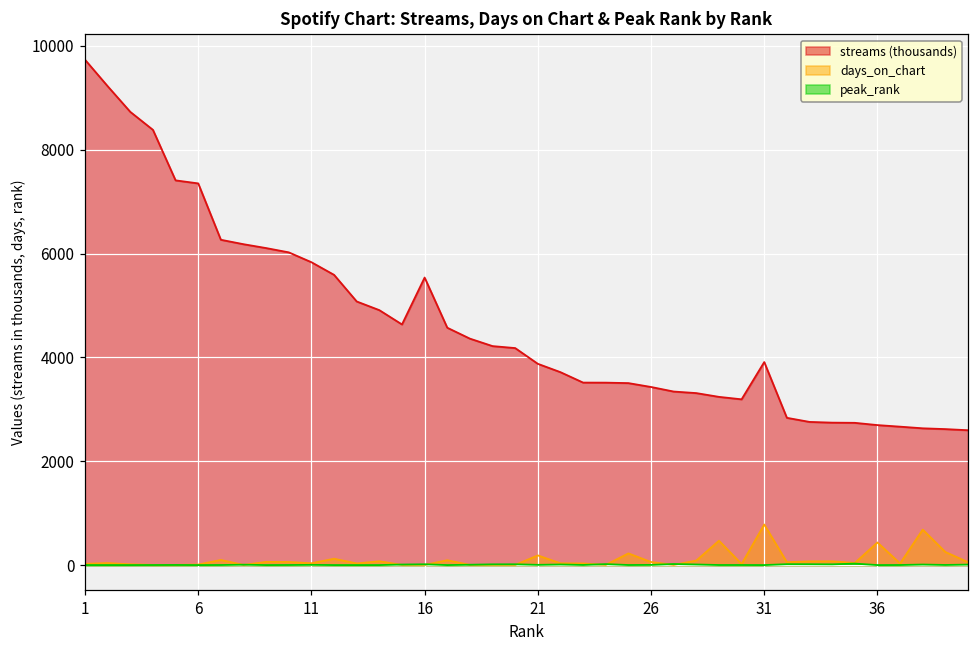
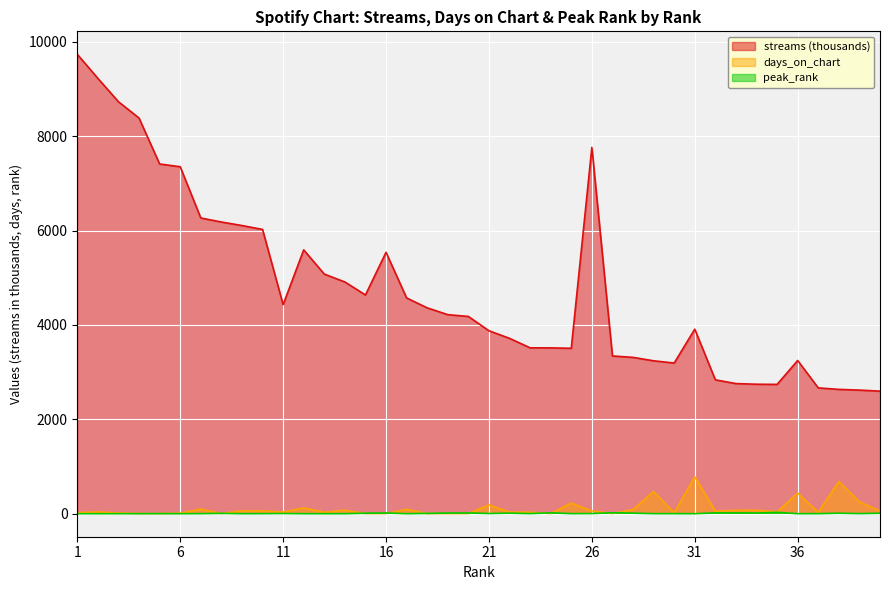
  {
    "streams (thousands)": {
      "1": 9700,
      "6": 7400,
-     "11": 5800,
+     "11": 4400,
      "16": 5500,
      "21": 3900,
-     "26": 3400,
+     "26": 7800,
      "31": 3900,
-     "36": 2700
+     "36": 3200
    },
    "days_on_chart": {
      "21": 200,
      "26": 100,
      "31": 800,
      "36": 400
    },
    "peak_rank": {
      "21": 0,
      "26": 0,
      "31": 0,
      "36": 0
    }
  }
